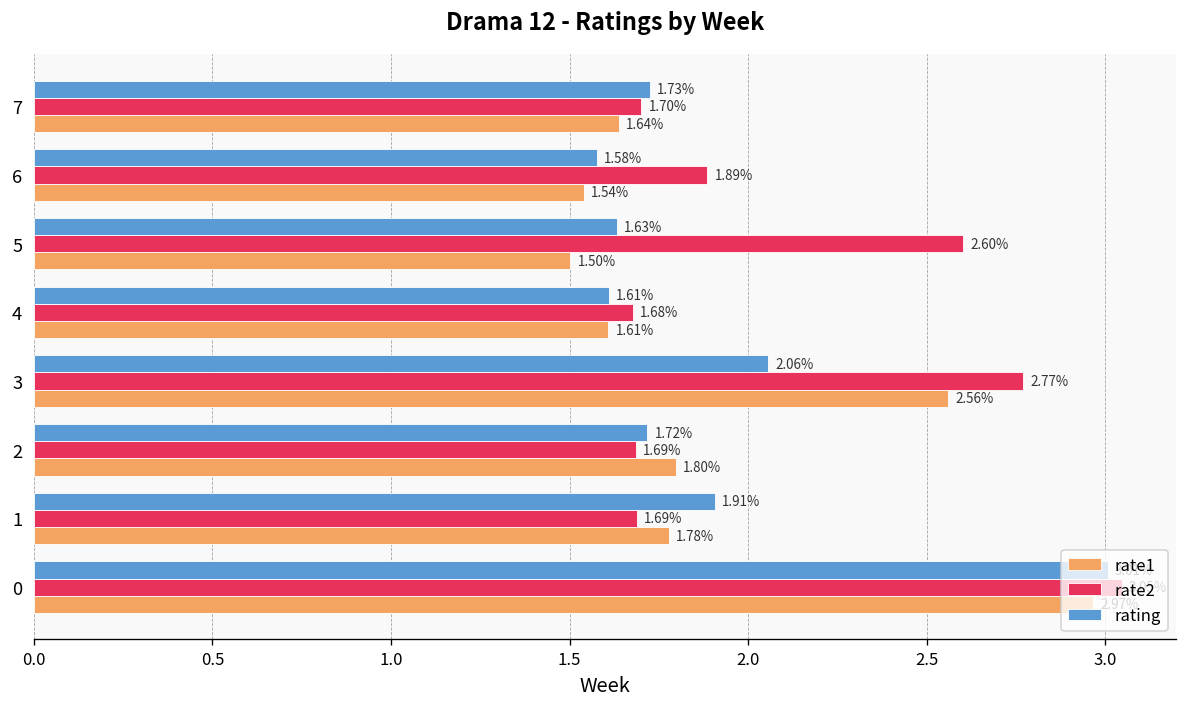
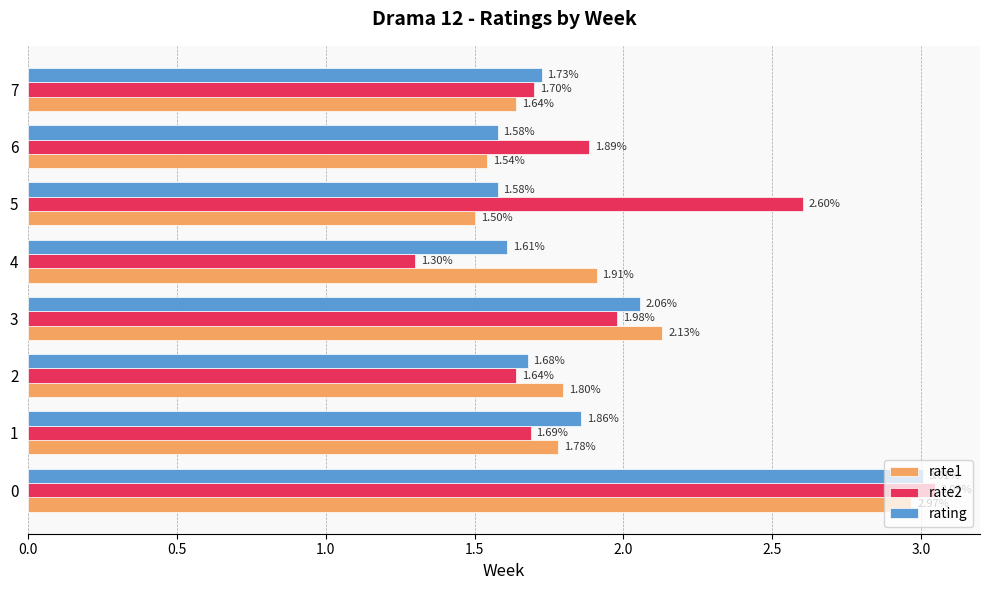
  {
    "rate1": {
      "7": "1.64%",
      "6": "1.54%",
      "5": "1.50%",
-     "4": "1.61%",
-     "3": "2.56%",
+     "4": "1.91%",
+     "3": "2.13%",
      "2": "1.80%",
      "1": "1.78%"
    },
    "rate2": {
      "7": "1.70%",
      "6": "1.89%",
      "5": "2.60%",
-     "4": "1.68%",
-     "3": "2.77%",
-     "2": "1.69%",
+     "4": "1.30%",
+     "3": "1.98%",
+     "2": "1.64%",
      "1": "1.69%"
    },
    "rating": {
      "7": "1.73%",
      "6": "1.58%",
-     "5": "1.63%",
+     "5": "1.58%",
      "4": "1.61%",
      "3": "2.06%",
-     "2": "1.72%",
-     "1": "1.91%"
+     "2": "1.68%",
+     "1": "1.86%"
    }
  }
